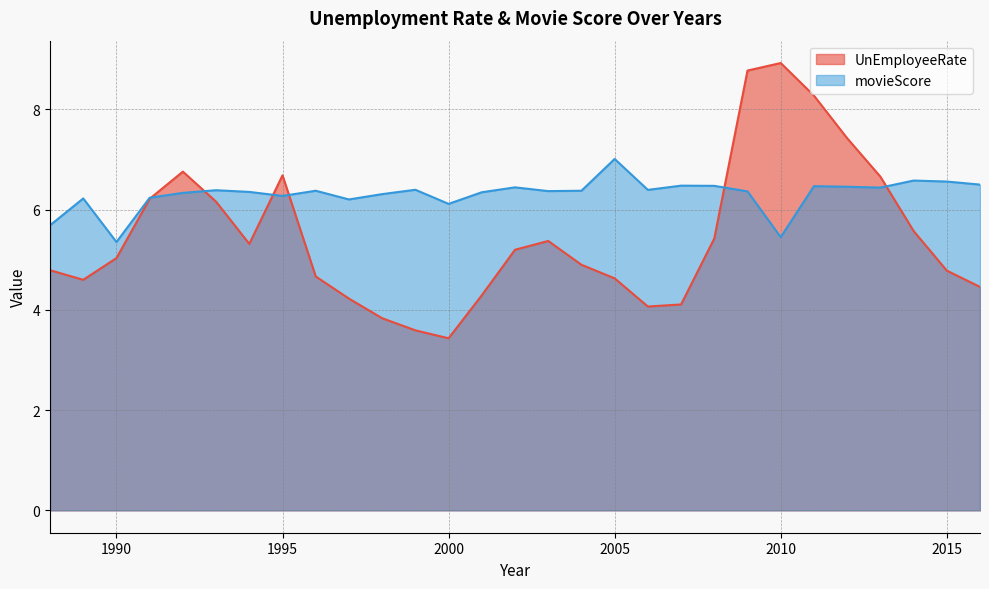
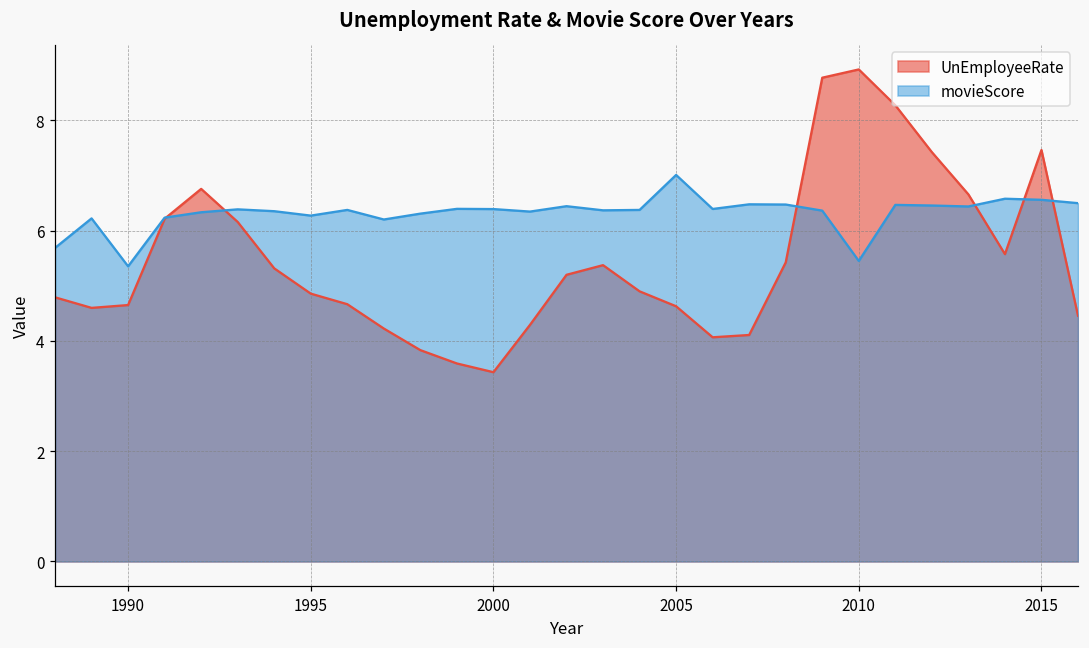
  {
    "UnEmployeeRate": {
-     "1990": 5.0,
-     "1995": 6.7,
+     "1990": 4.7,
+     "1995": 4.9,
      "2000": 3.4,
      "2005": 4.6,
      "2010": 8.9,
-     "2015": 4.8
+     "2015": 7.5
    },
    "movieScore": {
      "1990": 5.4,
      "1995": 6.3,
-     "2000": 6.1,
+     "2000": 6.4,
      "2005": 7.0,
      "2010": 5.5,
      "2015": 6.6
    }
  }
